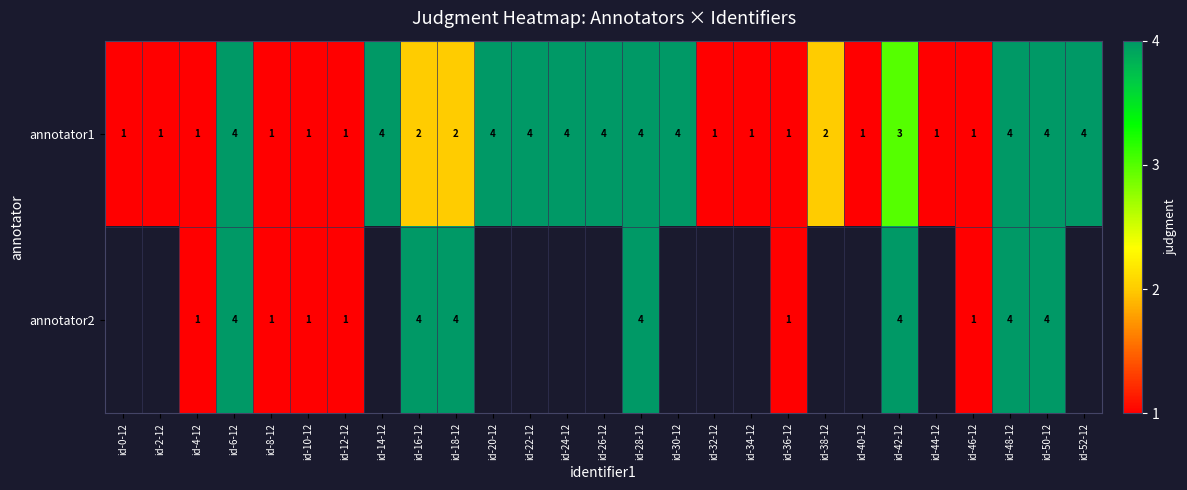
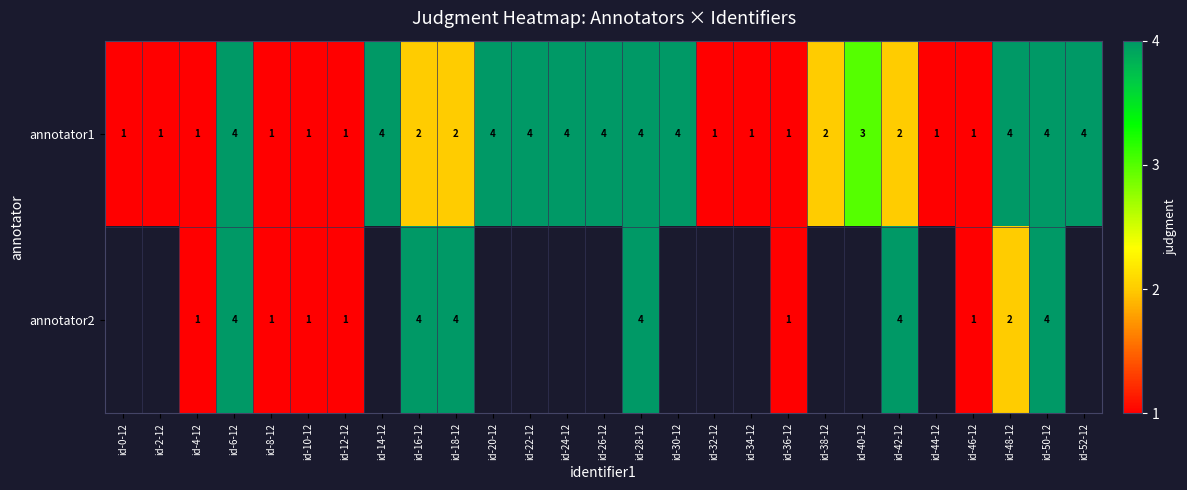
  {
    "annotator1": {
      "id-0-12": 1,
      "id-2-12": 1,
      "id-4-12": 1,
      "id-6-12": 4,
      "id-8-12": 1,
      "id-10-12": 1,
      "id-12-12": 1,
      "id-14-12": 4,
      "id-16-12": 2,
      "id-18-12": 2,
      "id-20-12": 4,
      "id-22-12": 4,
      "id-24-12": 4,
      "id-26-12": 4,
      "id-28-12": 4,
      "id-30-12": 4,
      "id-32-12": 1,
      "id-34-12": 1,
      "id-36-12": 1,
      "id-38-12": 2,
-     "id-40-12": 1,
-     "id-42-12": 3,
+     "id-40-12": 3,
+     "id-42-12": 2,
      "id-44-12": 1,
      "id-46-12": 1,
      "id-48-12": 4,
      "id-50-12": 4,
      "id-52-12": 4
    },
    "annotator2": {
      "id-4-12": 1,
      "id-6-12": 4,
      "id-8-12": 1,
      "id-10-12": 1,
      "id-12-12": 1,
      "id-16-12": 4,
      "id-18-12": 4,
      "id-28-12": 4,
      "id-36-12": 1,
      "id-42-12": 4,
      "id-46-12": 1,
-     "id-48-12": 4,
+     "id-48-12": 2,
      "id-50-12": 4
    }
  }
